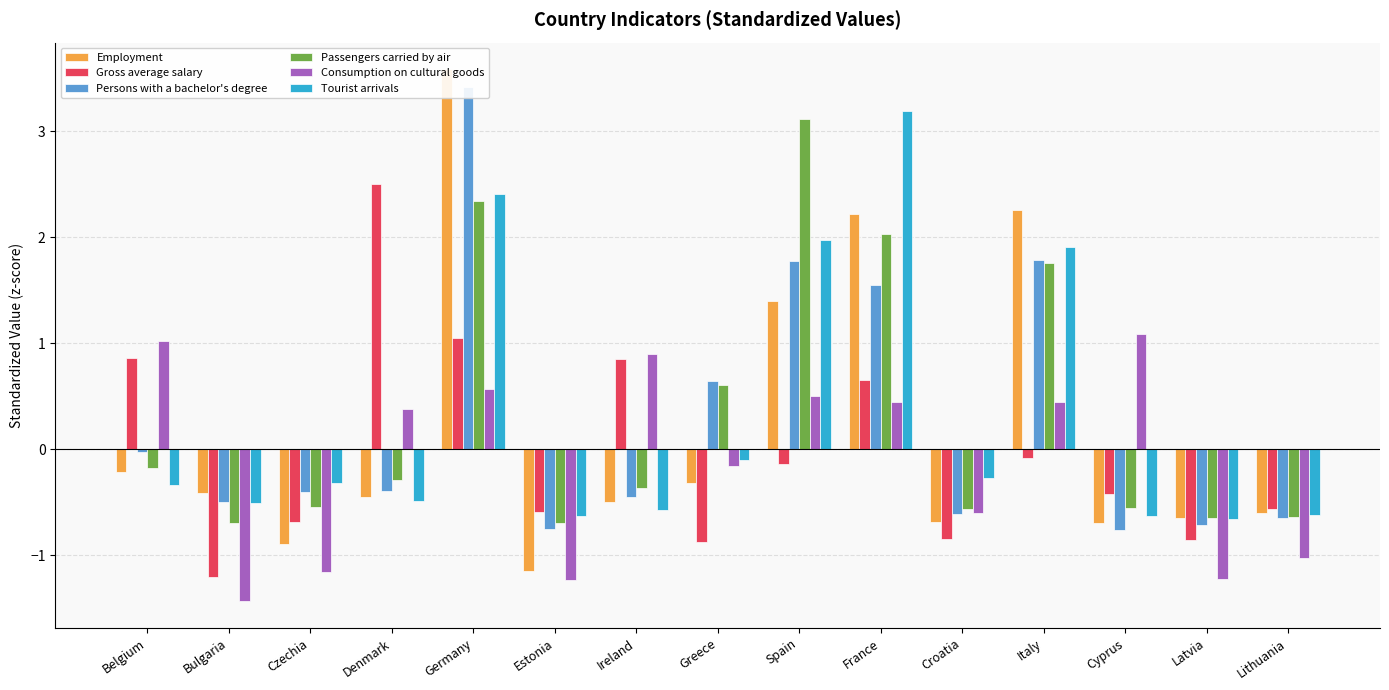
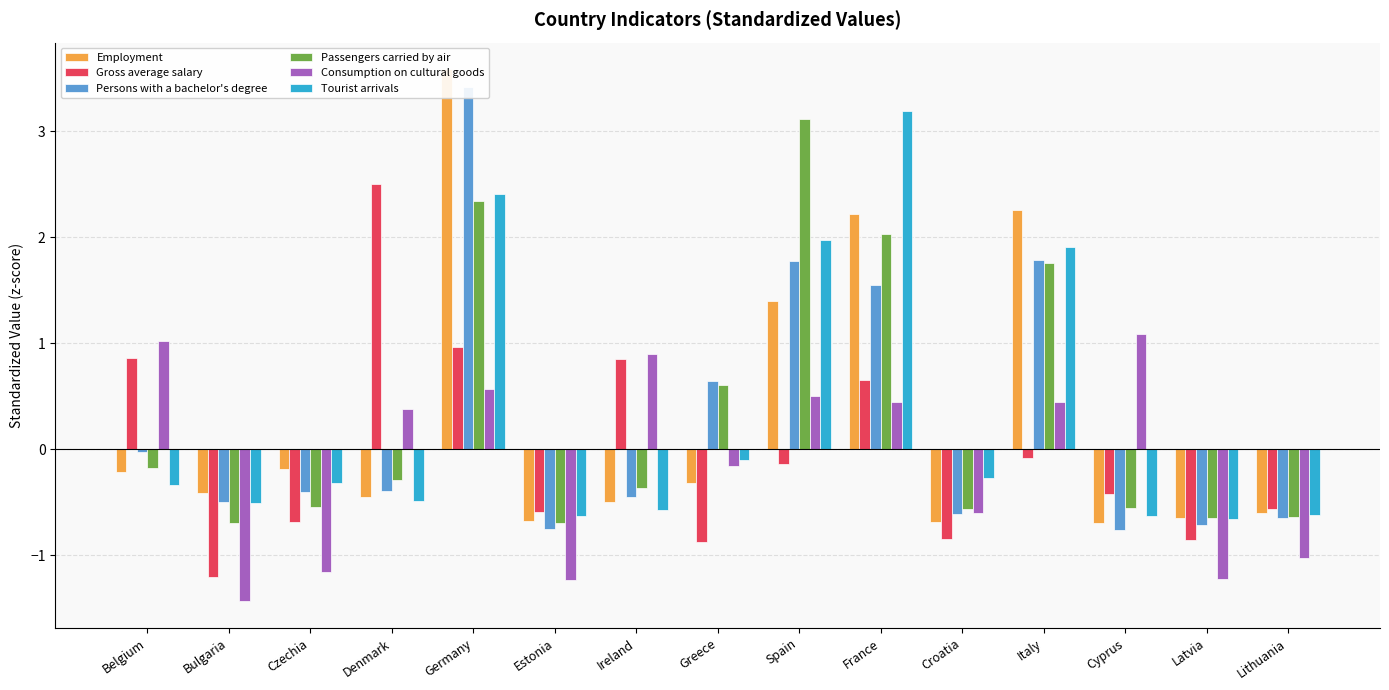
  {
    "Employment": {
      "Belgium": -0.22,
      "Bulgaria": -0.41,
-     "Czechia": -0.90,
+     "Czechia": -0.19,
      "Denmark": -0.45,
-     "Estonia": -1.15,
+     "Estonia": -0.68,
      "Ireland": -0.50,
      "Greece": -0.32,
      "Spain": 1.40,
      "France": 2.22,
      "Croatia": -0.69,
      "Italy": 2.26,
      "Cyprus": -0.70,
      "Latvia": -0.65,
      "Lithuania": -0.60
    },
    "Gross average salary": {
      "Belgium": 0.86,
      "Bulgaria": -1.20,
      "Czechia": -0.68,
      "Denmark": 2.50,
-     "Germany": 1.05,
+     "Germany": 0.96,
      "Estonia": -0.59,
      "Ireland": 0.85,
      "Greece": -0.87,
      "Spain": -0.14,
      "France": 0.65,
      "Croatia": -0.85,
      "Italy": -0.09,
      "Cyprus": -0.43,
      "Latvia": -0.85,
      "Lithuania": -0.56
    },
    "Passengers carried by air": {
      "Belgium": -0.18,
      "Bulgaria": -0.70,
      "Czechia": -0.55,
      "Denmark": -0.29,
      "Germany": 2.35,
      "Estonia": -0.69,
      "Ireland": -0.37,
      "Greece": 0.61,
      "Spain": 3.12,
      "France": 2.03,
      "Croatia": -0.56,
      "Italy": 1.75,
      "Cyprus": -0.55,
      "Latvia": -0.65,
      "Lithuania": -0.65
    },
    "Consumption on cultural goods": {
      "Belgium": 1.02,
      "Bulgaria": -1.44,
      "Czechia": -1.16,
      "Denmark": 0.38,
      "Germany": 0.57,
      "Estonia": -1.24,
      "Ireland": 0.90,
      "Greece": -0.16,
      "Spain": 0.50,
      "France": 0.44,
      "Croatia": -0.60,
      "Italy": 0.44,
      "Cyprus": 1.09,
      "Latvia": -1.23,
      "Lithuania": -1.03
    }
  }
